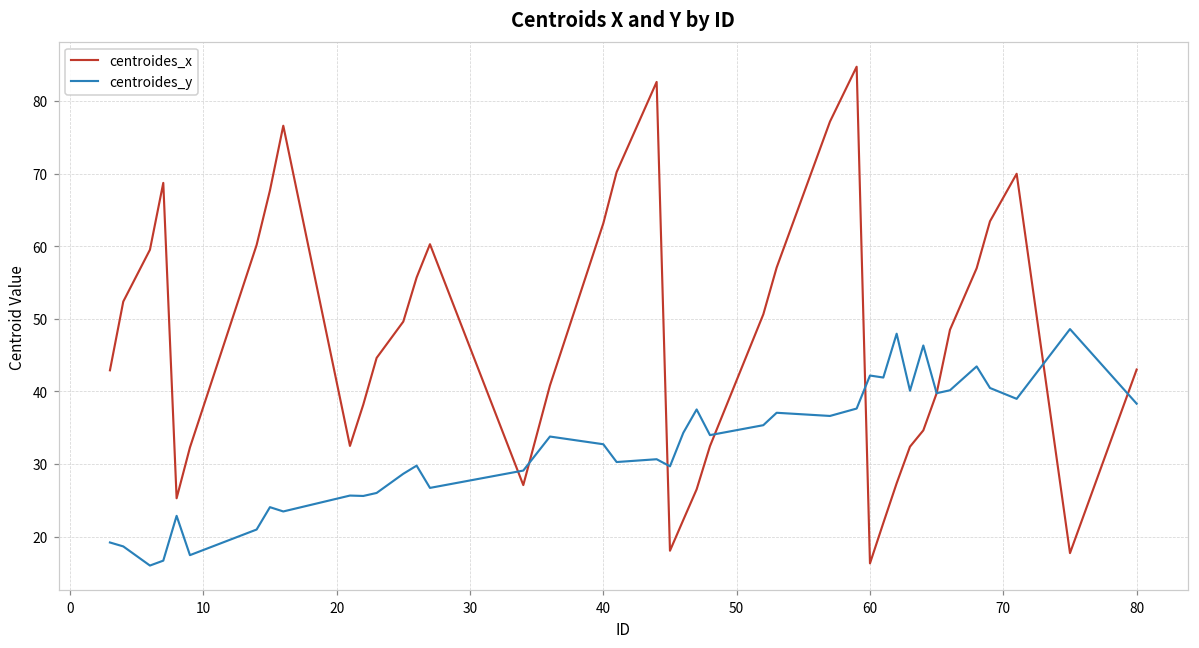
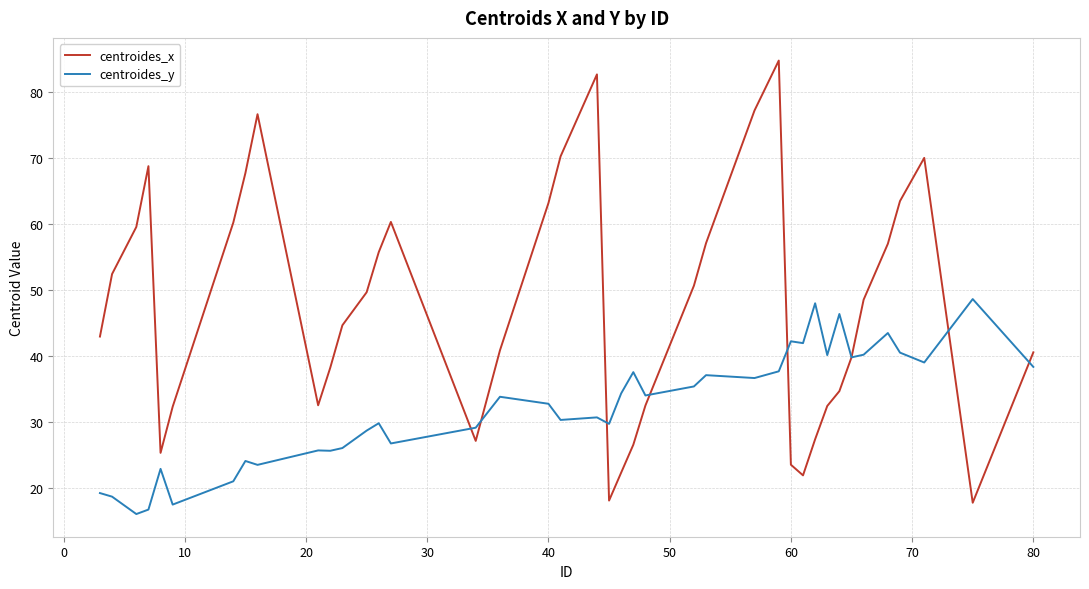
  {
    "centroides_x": {
      "40": 63,
-     "60": 16,
-     "80": 43
+     "60": 23,
+     "80": 41
    },
    "centroides_y": {
      "40": 33,
      "60": 42,
      "80": 38
    }
  }
